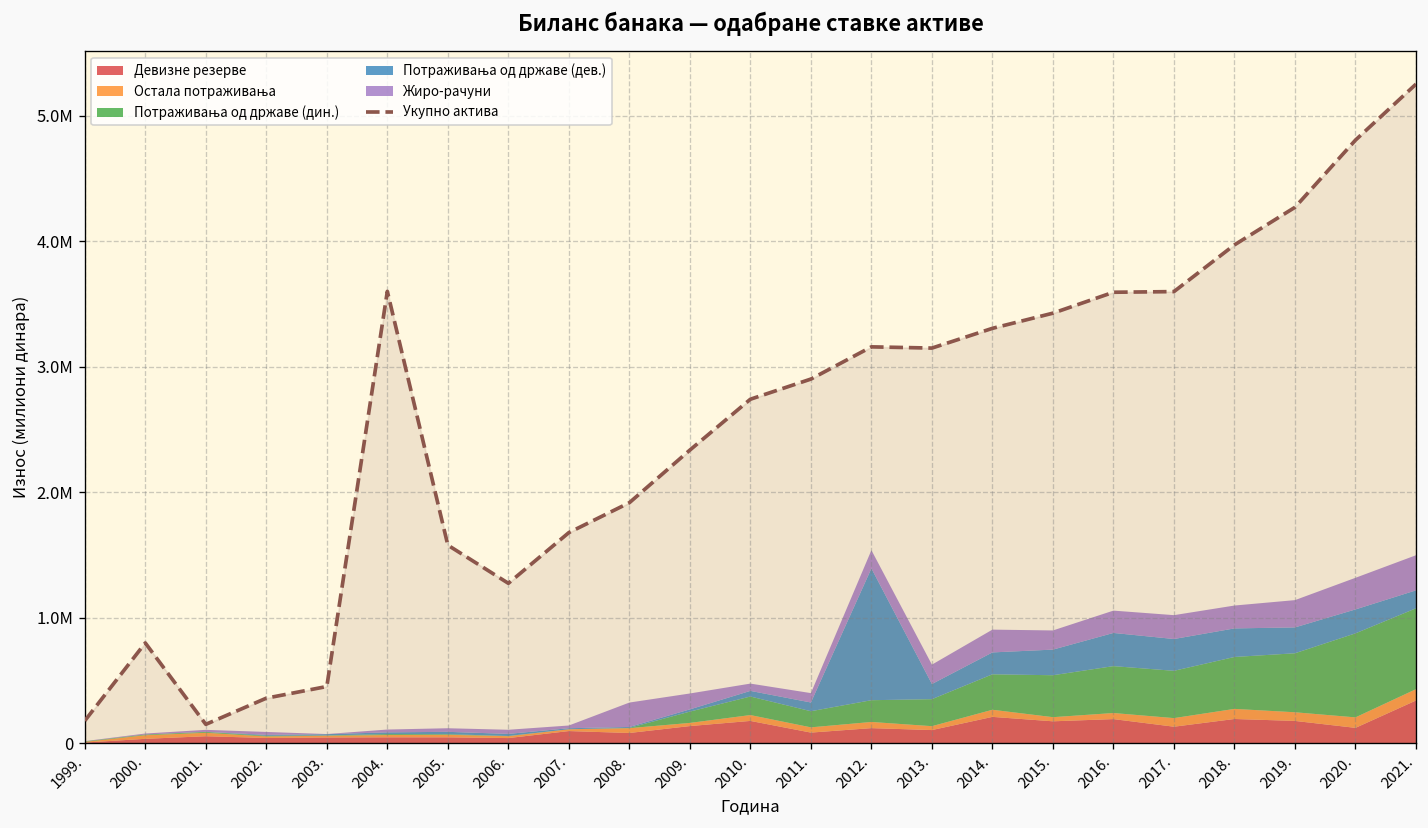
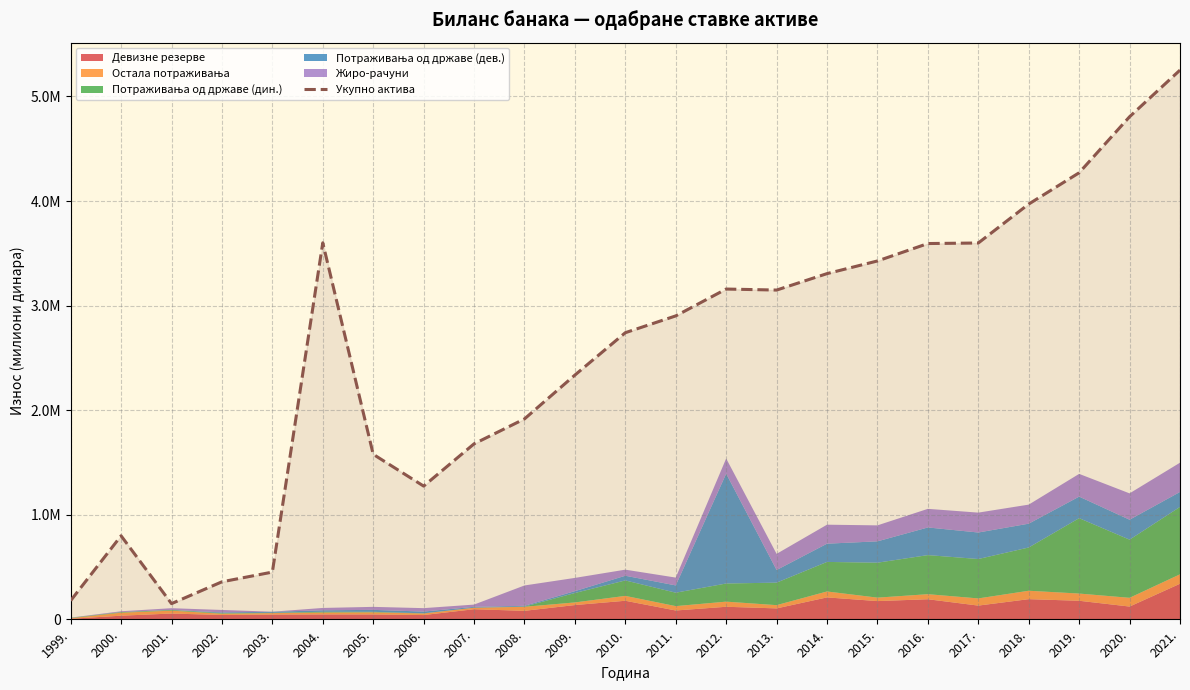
  {
    "Девизне резерве": {
      "2000.": 30000,
      "2001.": 60000,
      "2008.": 80000,
      "2009.": 140000,
      "2010.": 180000,
      "2011.": 80000,
      "2012.": 120000,
      "2013.": 100000,
      "2014.": 210000,
      "2015.": 170000,
      "2016.": 190000,
      "2017.": 130000,
      "2018.": 190000,
      "2019.": 180000,
      "2020.": 120000,
      "2021.": 340000
    },
    "Остала потраживања": {
      "2009.": 30000,
      "2010.": 50000,
      "2011.": 40000,
      "2012.": 50000,
      "2013.": 30000,
      "2014.": 60000,
      "2015.": 30000,
      "2016.": 50000,
      "2017.": 70000,
      "2018.": 80000,
      "2019.": 70000,
      "2020.": 80000,
      "2021.": 90000
    },
    "Потраживања од државе (дин.)": {
      "2010.": 150000,
      "2011.": 130000,
      "2012.": 170000,
      "2013.": 220000,
      "2014.": 280000,
      "2015.": 330000,
      "2016.": 370000,
      "2017.": 380000,
      "2018.": 410000,
-     "2019.": 470000,
-     "2020.": 670000,
+     "2019.": 720000,
+     "2020.": 560000,
      "2021.": 640000
    },
    "Потраживања од државе (дев.)": {
      "2010.": 40000,
      "2011.": 70000,
      "2012.": 1050000,
      "2013.": 120000,
      "2014.": 170000,
      "2015.": 200000,
      "2016.": 260000,
      "2017.": 250000,
      "2018.": 230000,
      "2019.": 210000,
      "2020.": 190000,
      "2021.": 140000
    },
    "Жиро-рачуни": {
      "2005.": 30000,
      "2006.": 30000,
      "2008.": 190000,
      "2009.": 130000,
      "2010.": 60000,
      "2011.": 70000,
      "2012.": 150000,
      "2013.": 150000,
      "2014.": 180000,
      "2015.": 150000,
      "2016.": 180000,
      "2017.": 190000,
      "2018.": 180000,
      "2019.": 220000,
      "2020.": 250000,
      "2021.": 280000
    },
    "Укупно актива": {
      "1999.": 180000,
      "2000.": 800000,
      "2001.": 150000,
      "2002.": 360000,
      "2003.": 450000,
      "2004.": 3600000,
      "2005.": 1580000,
      "2006.": 1270000,
      "2007.": 1680000,
      "2008.": 1920000,
      "2009.": 2340000,
      "2010.": 2740000,
      "2011.": 2900000,
      "2012.": 3160000,
      "2013.": 3150000,
      "2014.": 3310000,
      "2015.": 3430000,
      "2016.": 3590000,
      "2017.": 3600000,
      "2018.": 3970000,
      "2019.": 4270000,
      "2020.": 4810000,
      "2021.": 5250000
    }
  }
